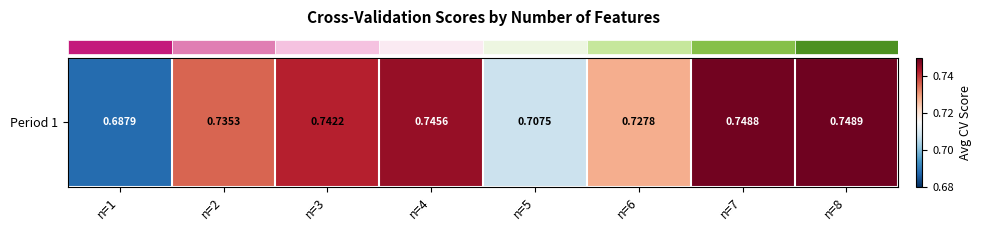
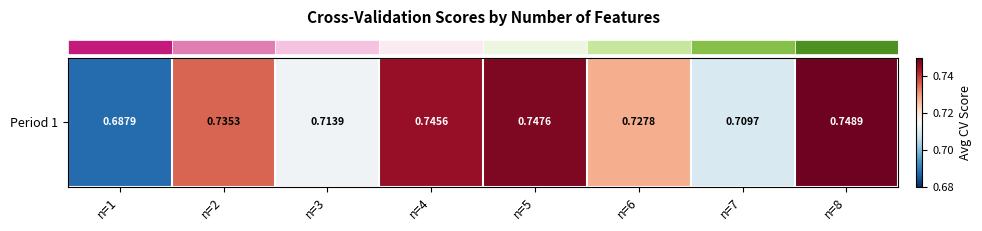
  {
    "Period 1": {
      "n=1": 0.6879,
      "n=2": 0.7353,
-     "n=3": 0.7422,
+     "n=3": 0.7139,
      "n=4": 0.7456,
-     "n=5": 0.7075,
+     "n=5": 0.7476,
      "n=6": 0.7278,
-     "n=7": 0.7488,
+     "n=7": 0.7097,
      "n=8": 0.7489
    }
  }
